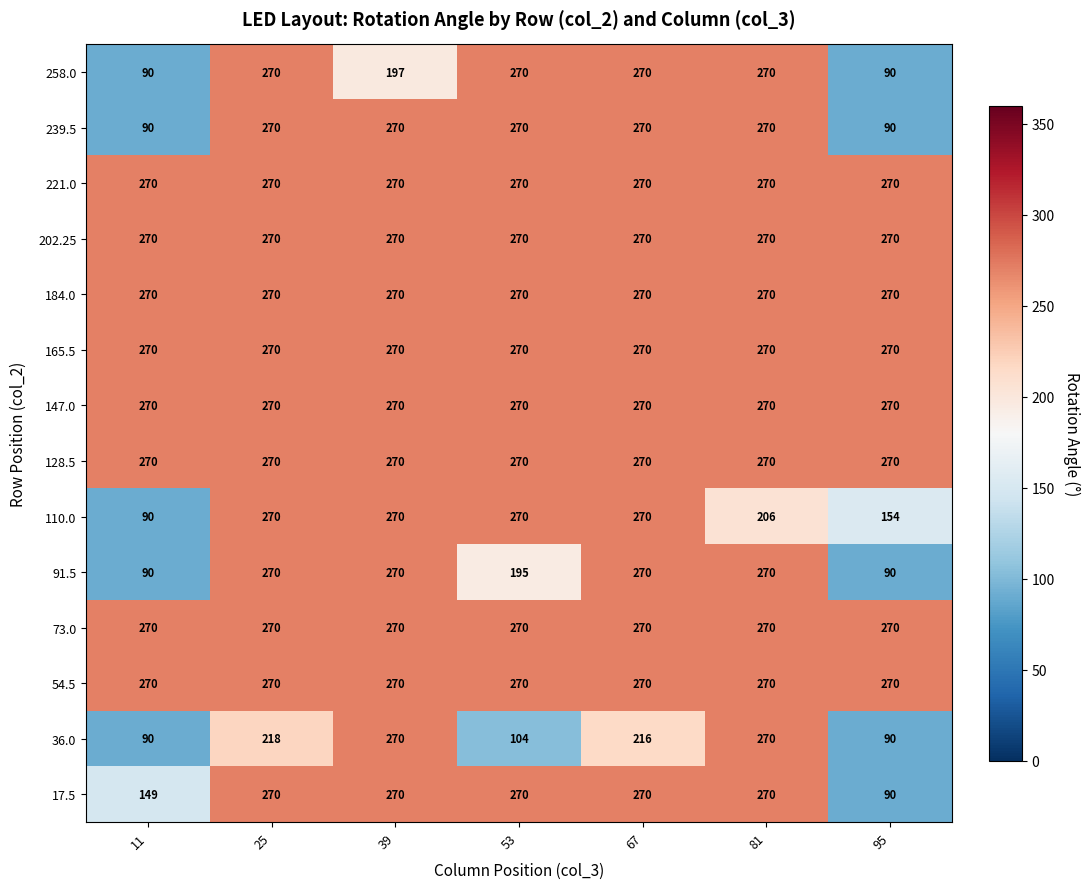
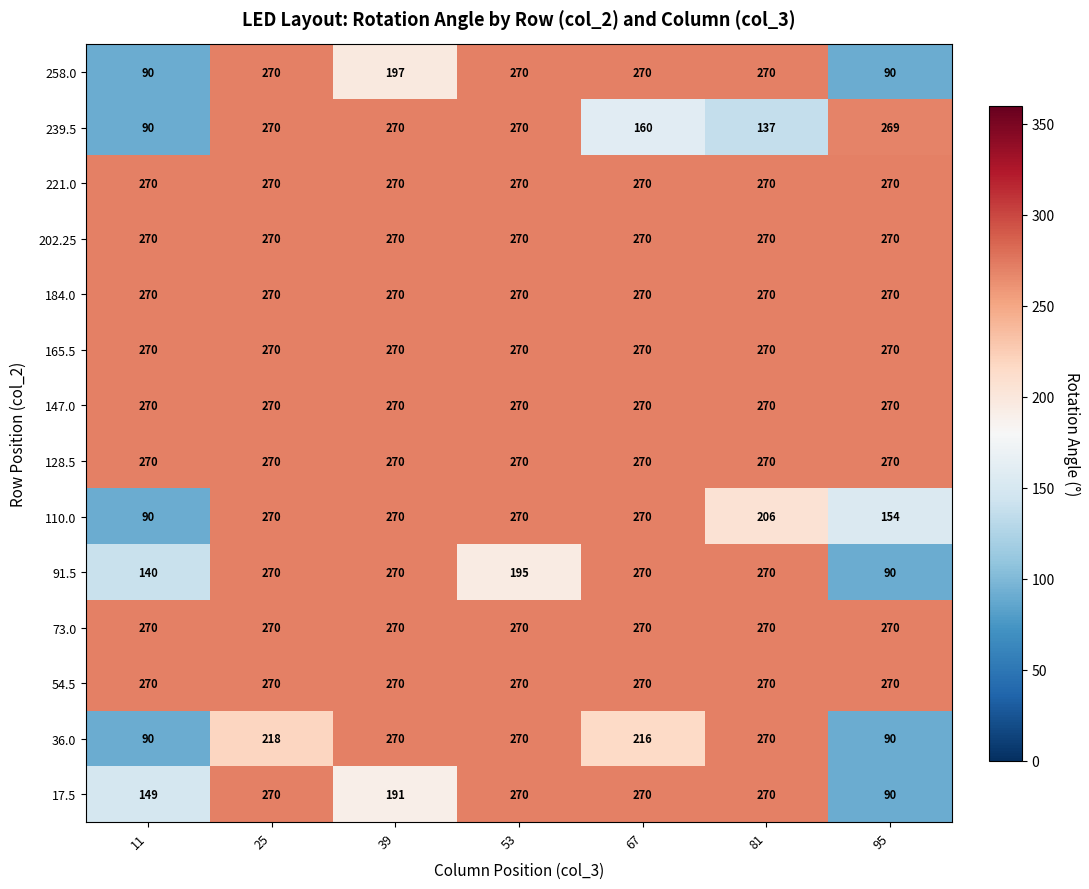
  {
    "258.0": {
      "11": 90,
      "25": 270,
      "39": 197,
      "53": 270,
      "67": 270,
      "81": 270,
      "95": 90
    },
    "239.5": {
      "11": 90,
      "25": 270,
      "39": 270,
      "53": 270,
-     "67": 270,
-     "81": 270,
-     "95": 90
+     "67": 160,
+     "81": 137,
+     "95": 269
    },
    "221.0": {
      "11": 270,
      "25": 270,
      "39": 270,
      "53": 270,
      "67": 270,
      "81": 270,
      "95": 270
    },
    "202.25": {
      "11": 270,
      "25": 270,
      "39": 270,
      "53": 270,
      "67": 270,
      "81": 270,
      "95": 270
    },
    "184.0": {
      "11": 270,
      "25": 270,
      "39": 270,
      "53": 270,
      "67": 270,
      "81": 270,
      "95": 270
    },
    "165.5": {
      "11": 270,
      "25": 270,
      "39": 270,
      "53": 270,
      "67": 270,
      "81": 270,
      "95": 270
    },
    "147.0": {
      "11": 270,
      "25": 270,
      "39": 270,
      "53": 270,
      "67": 270,
      "81": 270,
      "95": 270
    },
    "128.5": {
      "11": 270,
      "25": 270,
      "39": 270,
      "53": 270,
      "67": 270,
      "81": 270,
      "95": 270
    },
    "110.0": {
      "11": 90,
      "25": 270,
      "39": 270,
      "53": 270,
      "67": 270,
      "81": 206,
      "95": 154
    },
    "91.5": {
-     "11": 90,
+     "11": 140,
      "25": 270,
      "39": 270,
      "53": 195,
      "67": 270,
      "81": 270,
      "95": 90
    },
    "73.0": {
      "11": 270,
      "25": 270,
      "39": 270,
      "53": 270,
      "67": 270,
      "81": 270,
      "95": 270
    },
    "54.5": {
      "11": 270,
      "25": 270,
      "39": 270,
      "53": 270,
      "67": 270,
      "81": 270,
      "95": 270
    },
    "36.0": {
      "11": 90,
      "25": 218,
      "39": 270,
-     "53": 104,
+     "53": 270,
      "67": 216,
      "81": 270,
      "95": 90
    },
    "17.5": {
      "11": 149,
      "25": 270,
-     "39": 270,
+     "39": 191,
      "53": 270,
      "67": 270,
      "81": 270,
      "95": 90
    }
  }
